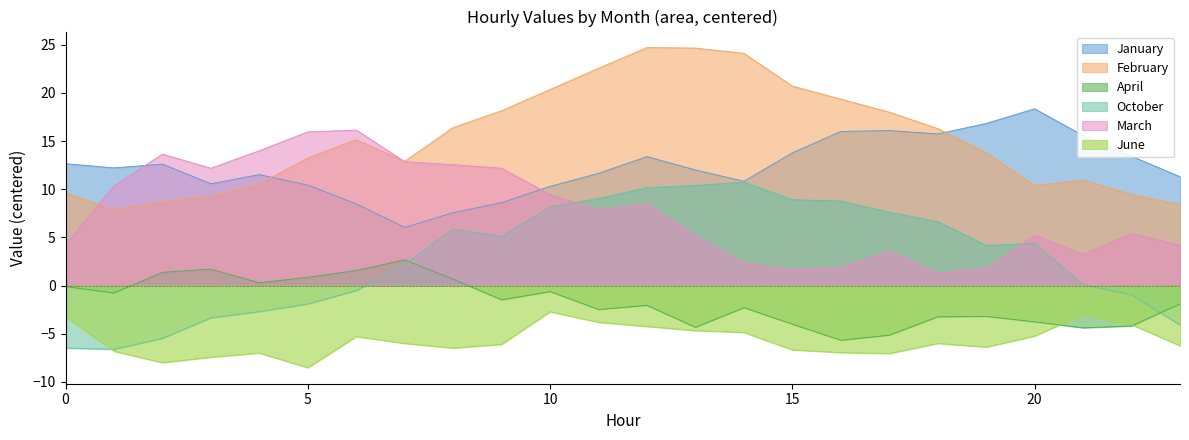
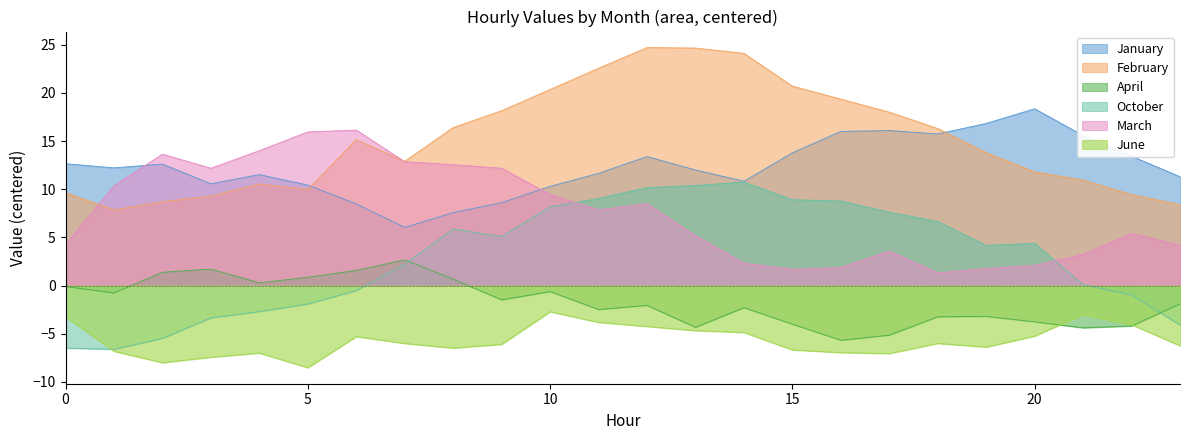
  {
    "February": {
      "0": 10,
-     "5": 13,
+     "5": 10,
      "10": 20,
      "15": 21,
-     "20": 10
+     "20": 12
    },
    "March": {
      "0": 4,
      "5": 16,
      "10": 9,
      "15": 2,
-     "20": 5
+     "20": 2
    }
  }
